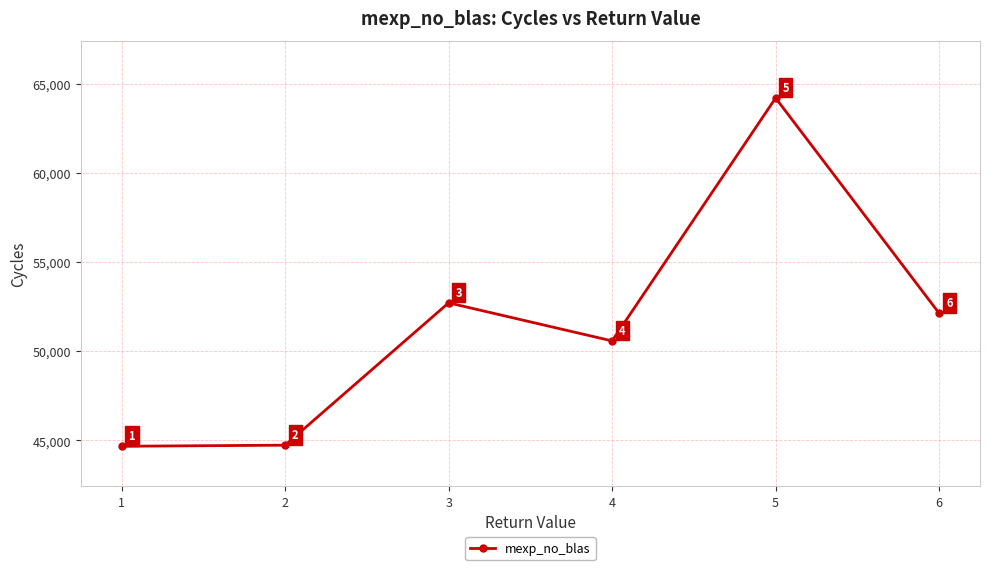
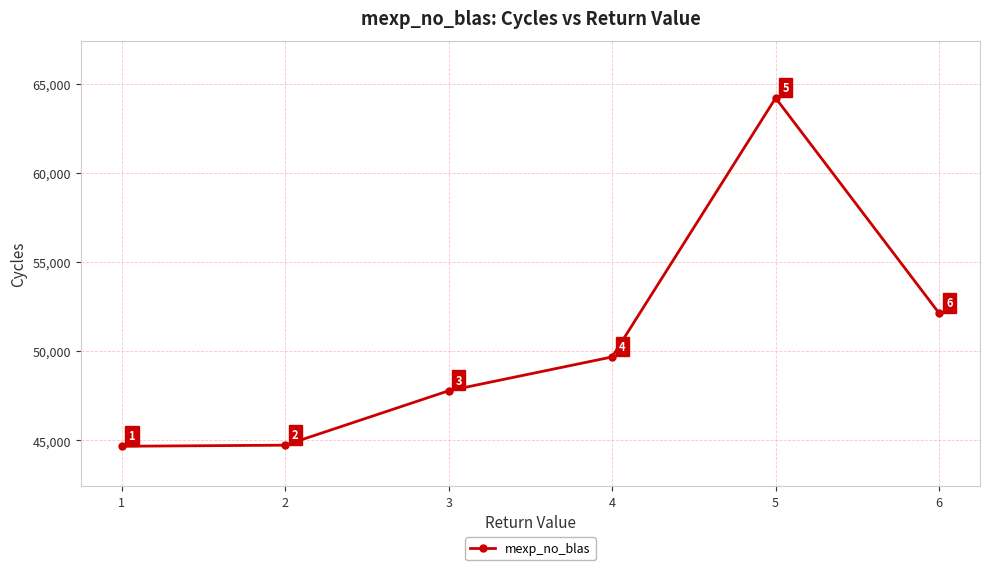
  {
-   "3": "52,700",
-   "4": "50,600"
+   "3": "47,800",
+   "4": "49,700"
  }
